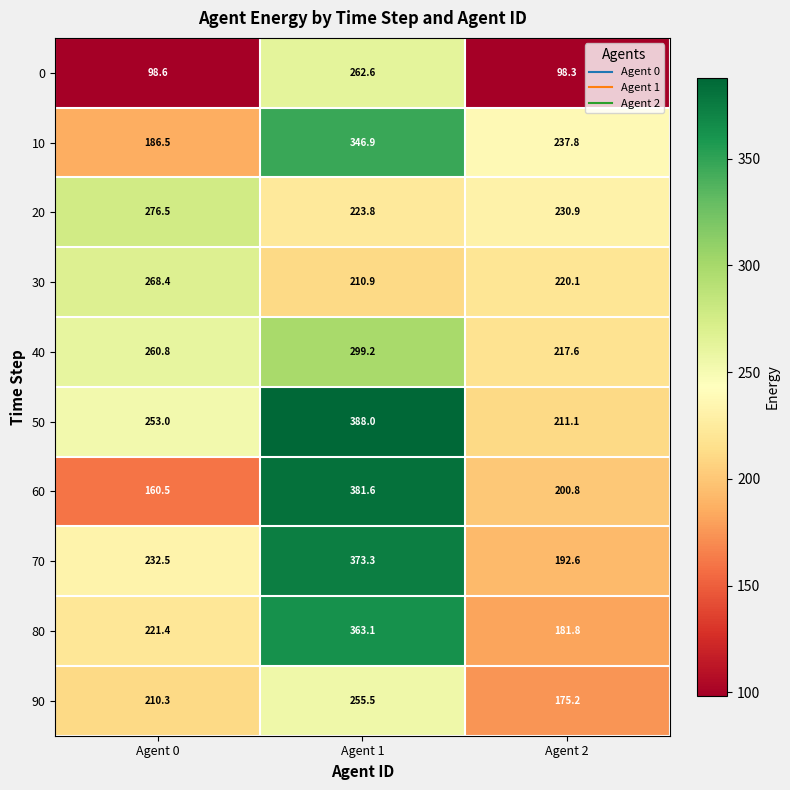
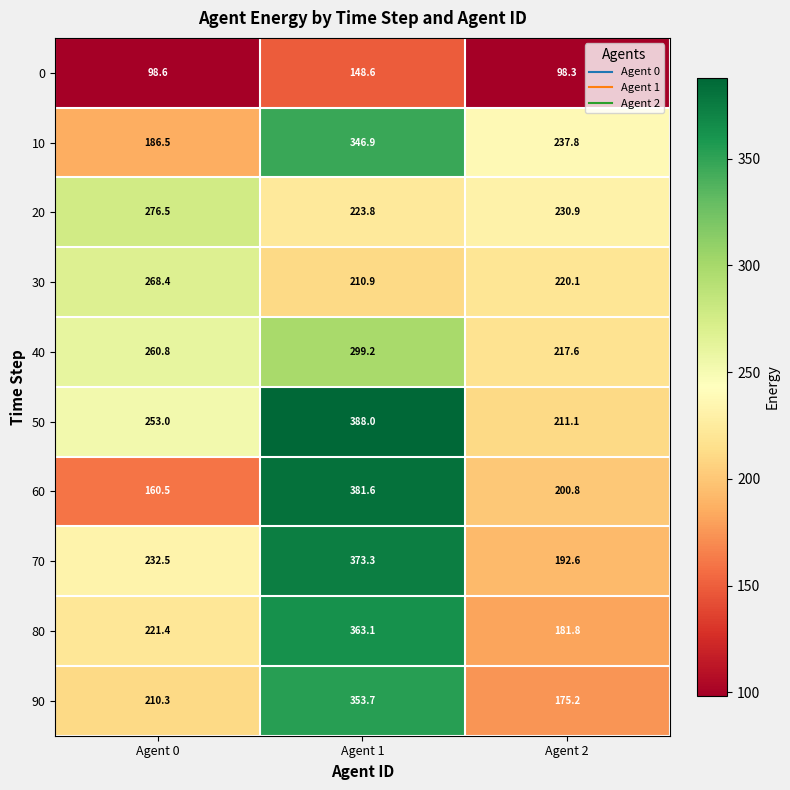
  {
    "0": {
      "Agent 0": 98.6,
-     "Agent 1": 262.6,
+     "Agent 1": 148.6,
      "Agent 2": 98.3
    },
    "10": {
      "Agent 0": 186.5,
      "Agent 1": 346.9,
      "Agent 2": 237.8
    },
    "20": {
      "Agent 0": 276.5,
      "Agent 1": 223.8,
      "Agent 2": 230.9
    },
    "30": {
      "Agent 0": 268.4,
      "Agent 1": 210.9,
      "Agent 2": 220.1
    },
    "40": {
      "Agent 0": 260.8,
      "Agent 1": 299.2,
      "Agent 2": 217.6
    },
    "50": {
      "Agent 0": 253.0,
      "Agent 1": 388.0,
      "Agent 2": 211.1
    },
    "60": {
      "Agent 0": 160.5,
      "Agent 1": 381.6,
      "Agent 2": 200.8
    },
    "70": {
      "Agent 0": 232.5,
      "Agent 1": 373.3,
      "Agent 2": 192.6
    },
    "80": {
      "Agent 0": 221.4,
      "Agent 1": 363.1,
      "Agent 2": 181.8
    },
    "90": {
      "Agent 0": 210.3,
-     "Agent 1": 255.5,
+     "Agent 1": 353.7,
      "Agent 2": 175.2
    }
  }
